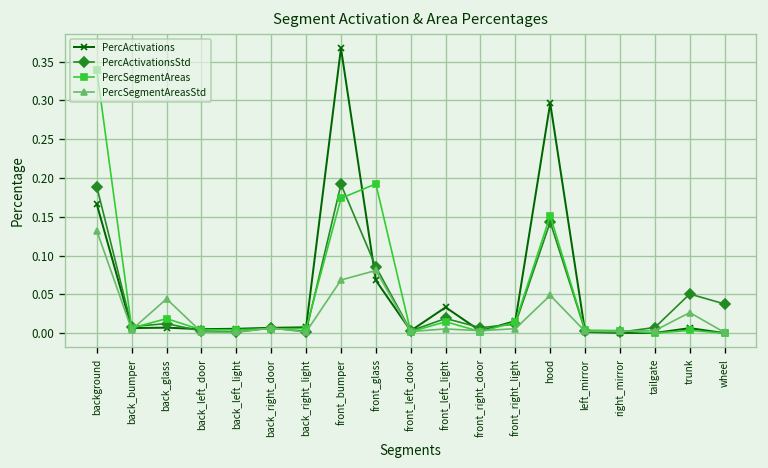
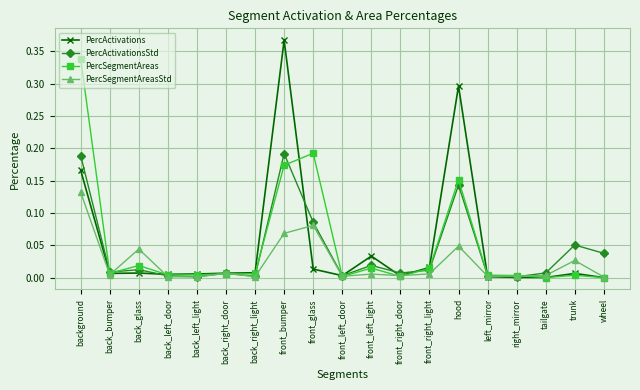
  {
    "PercActivations": {
      "background": 0.17,
      "back_glass": 0.01,
      "front_bumper": 0.37,
-     "front_glass": 0.07,
+     "front_glass": 0.01,
      "front_left_light": 0.03,
      "hood": 0.30
    },
    "PercActivationsStd": {
      "background": 0.19,
      "back_glass": 0.01,
      "front_bumper": 0.19,
      "front_glass": 0.09,
      "front_left_light": 0.02,
      "hood": 0.14,
      "trunk": 0.05,
      "wheel": 0.04
    },
    "PercSegmentAreas": {
      "back_glass": 0.02,
      "front_bumper": 0.17,
      "front_glass": 0.19,
      "front_left_light": 0.01,
      "hood": 0.15
    },
    "PercSegmentAreasStd": {
      "background": 0.13,
      "back_glass": 0.04,
      "front_bumper": 0.07,
      "front_glass": 0.08,
      "front_left_light": 0.01,
      "front_right_light": 0.01,
      "hood": 0.05,
      "trunk": 0.03
    }
  }
